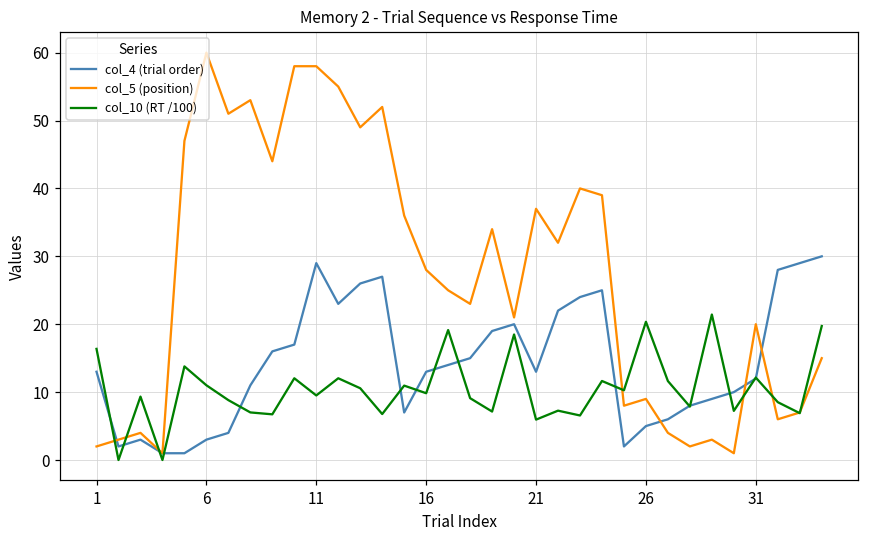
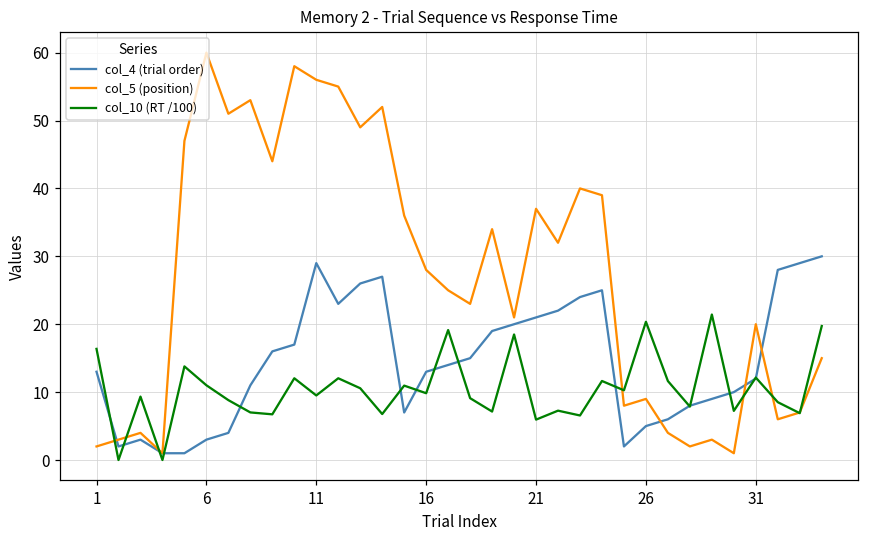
  {
    "col_4 (trial order)": {
      "1": 13,
      "6": 3,
      "11": 29,
      "16": 13,
-     "21": 13,
+     "21": 21,
      "26": 5
    },
    "col_5 (position)": {
      "1": 2,
-     "11": 58,
+     "11": 56,
      "16": 28,
      "21": 37,
      "26": 9,
      "31": 20
    },
    "col_10 (RT /100)": {
      "1": 16,
      "6": 11,
      "11": 10,
      "16": 10,
      "21": 6,
      "26": 20
    }
  }
